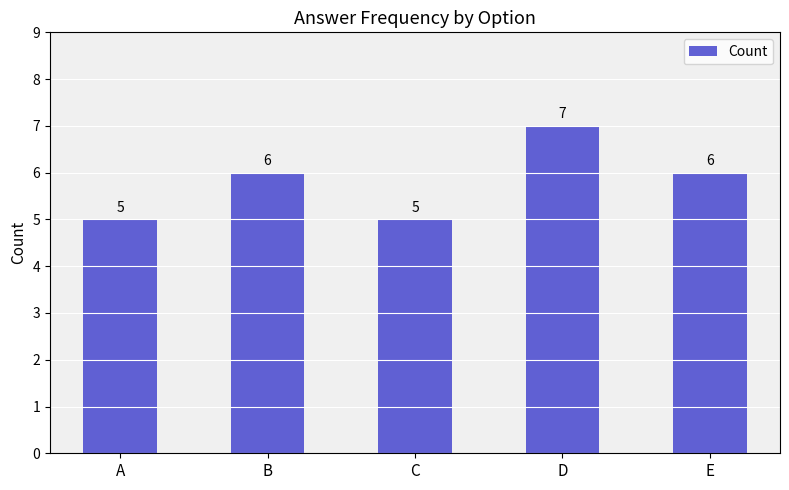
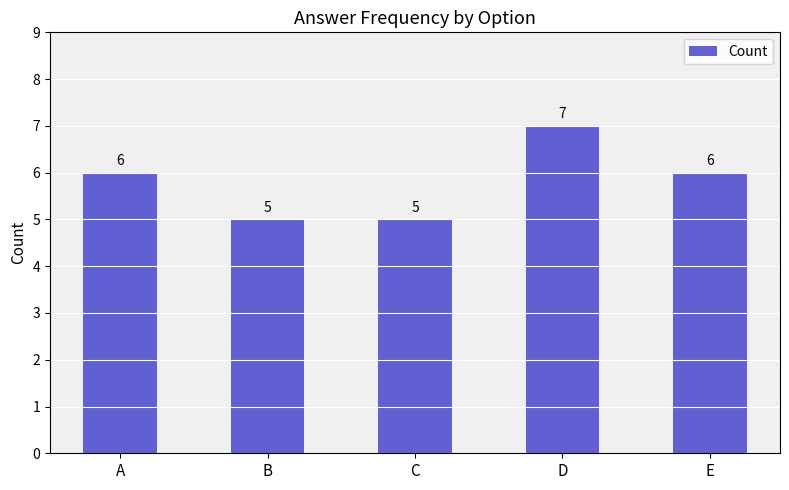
  {
-   "A": 5,
-   "B": 6,
+   "A": 6,
+   "B": 5,
    "C": 5,
    "D": 7,
    "E": 6
  }
